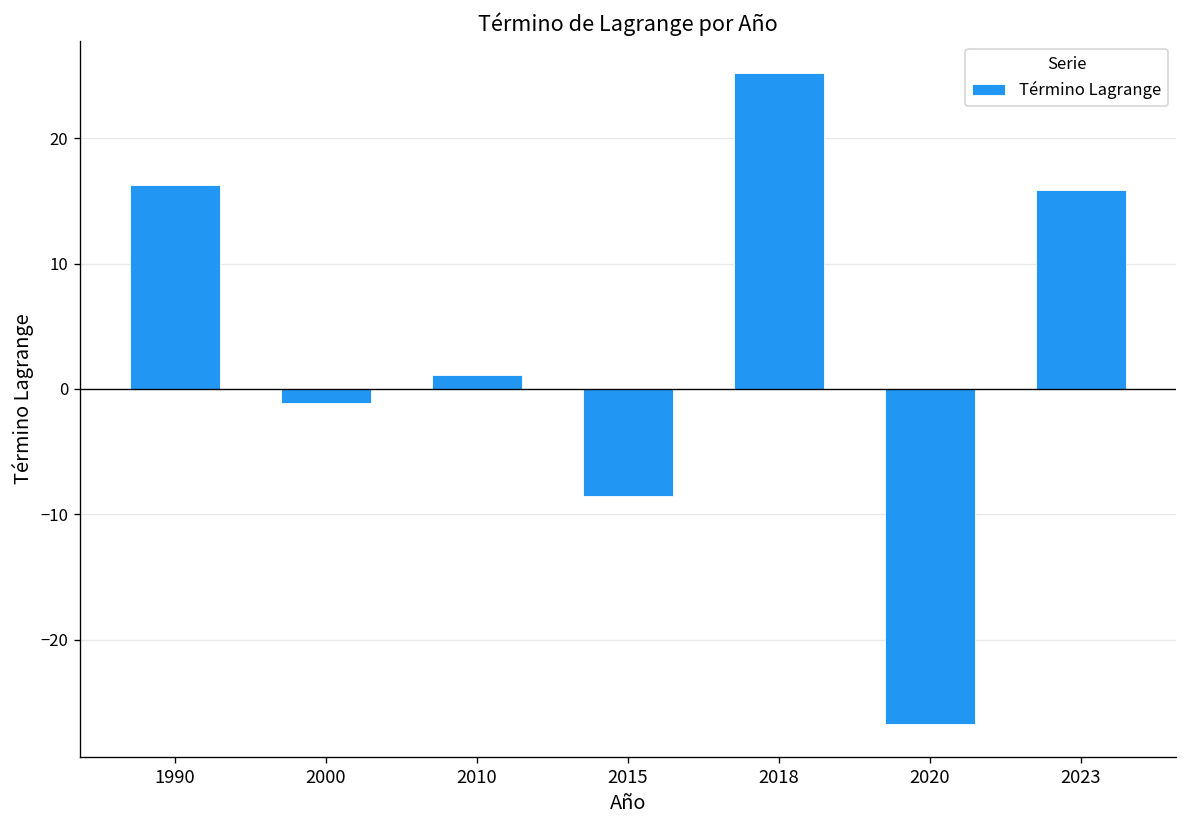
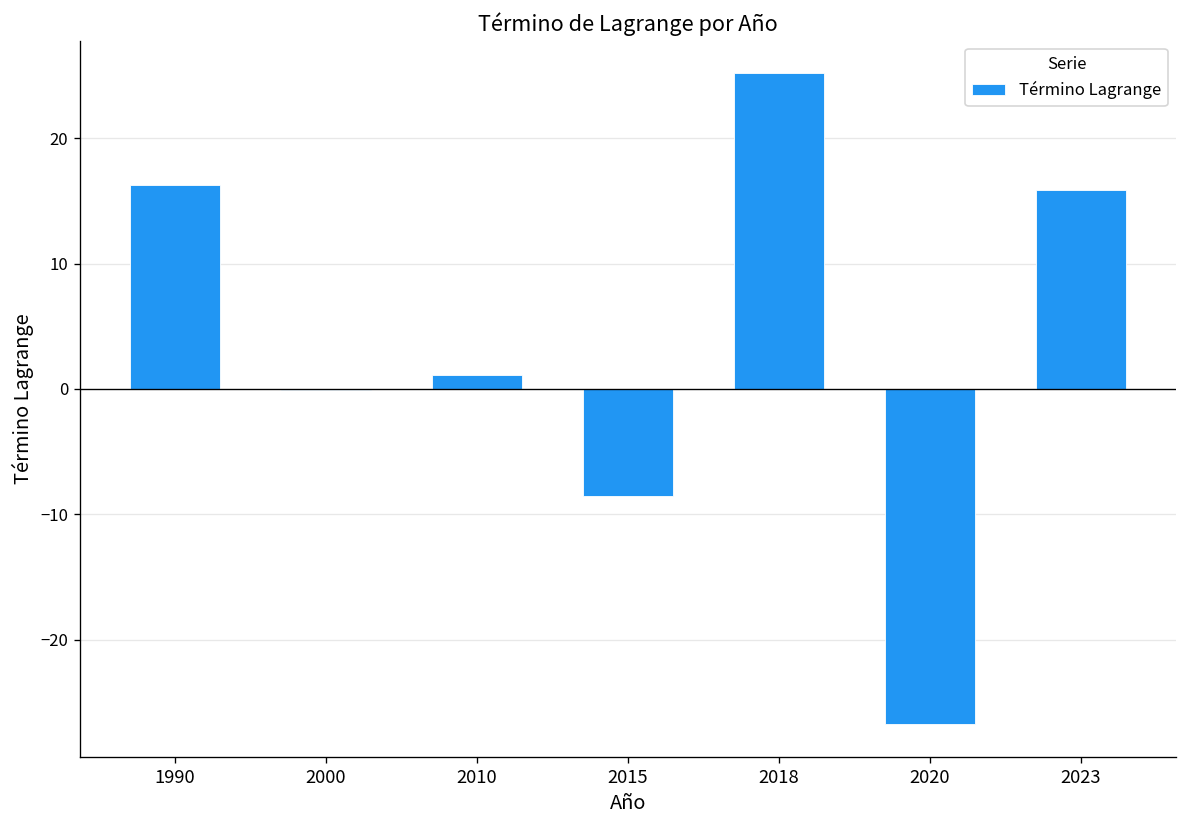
  {
    "1990": 16.2,
-   "2000": -1.1,
+   "2000": 0.0,
    "2010": 1.1,
    "2015": -8.5,
    "2018": 25.2,
    "2020": -26.7,
    "2023": 15.8
  }
